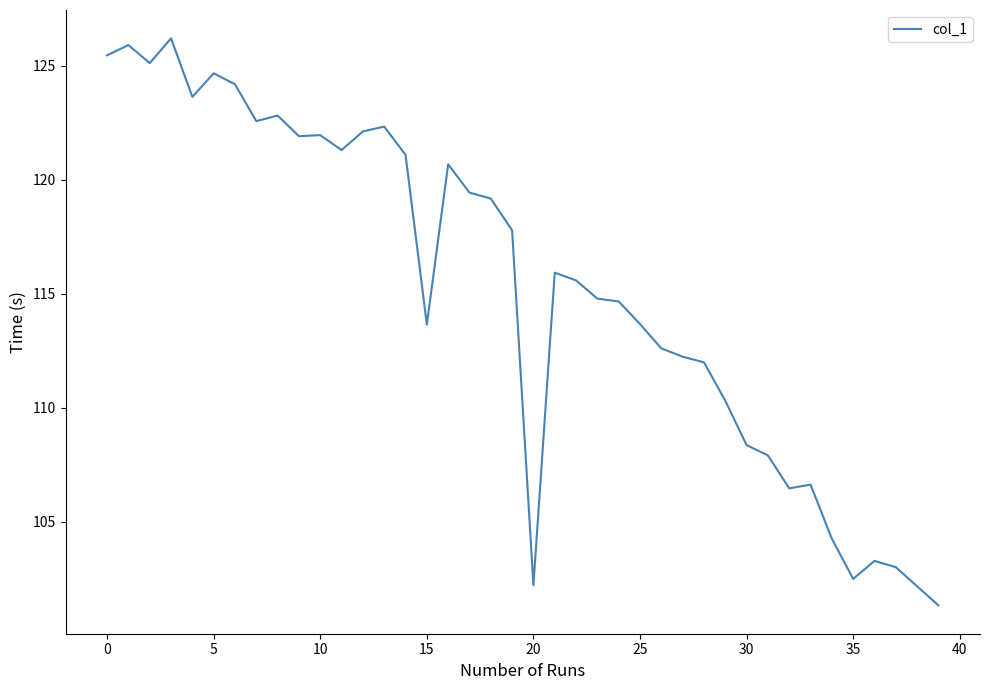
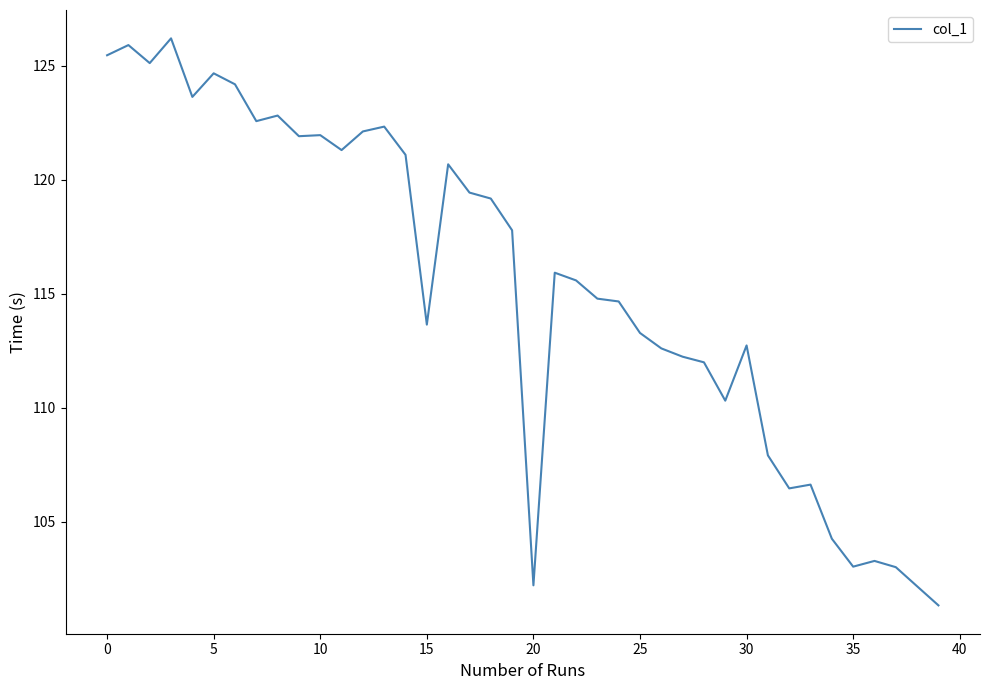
  {
    "0": 125.5,
    "5": 124.7,
    "10": 122.0,
    "15": 113.7,
    "20": 102.2,
-   "25": 113.7,
-   "30": 108.4,
-   "35": 102.5
+   "25": 113.3,
+   "30": 112.7,
+   "35": 103.0
  }
